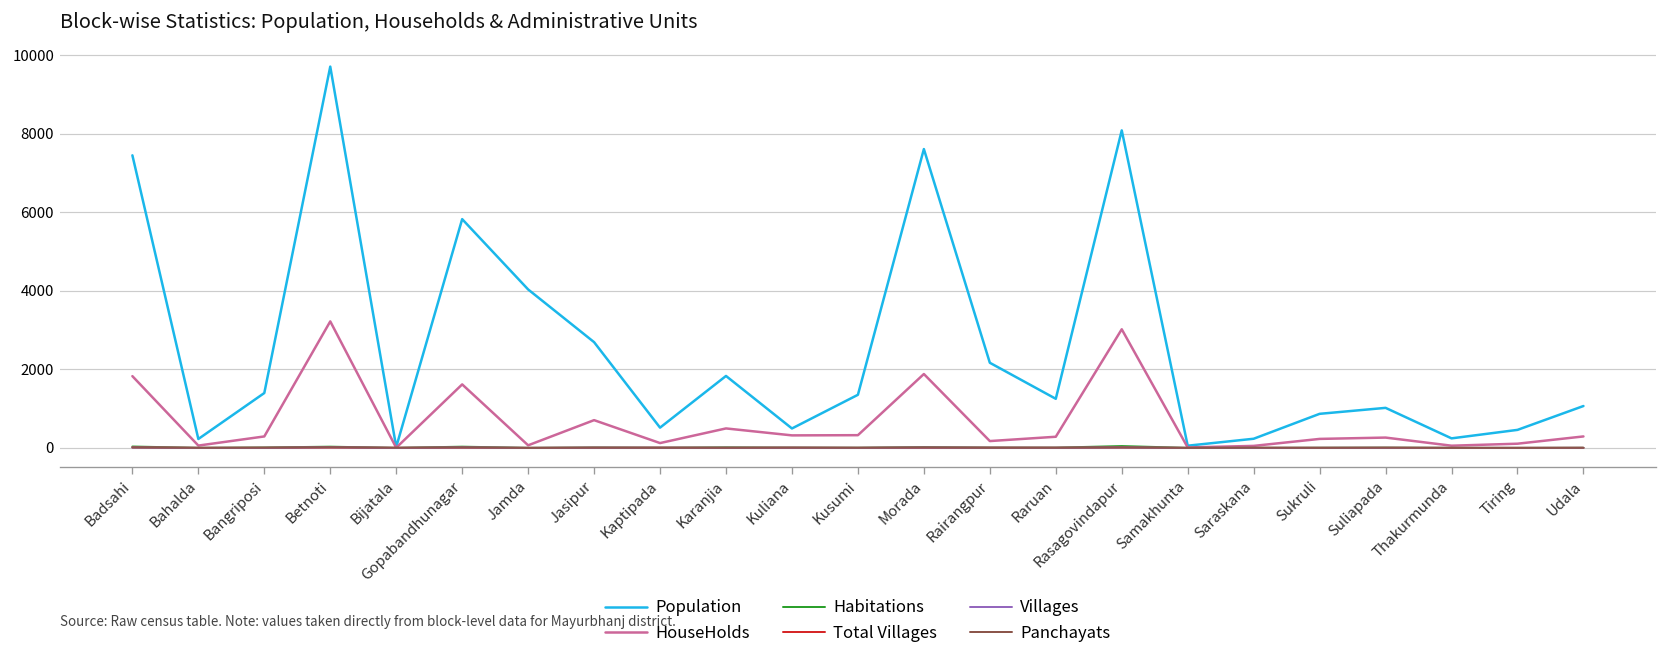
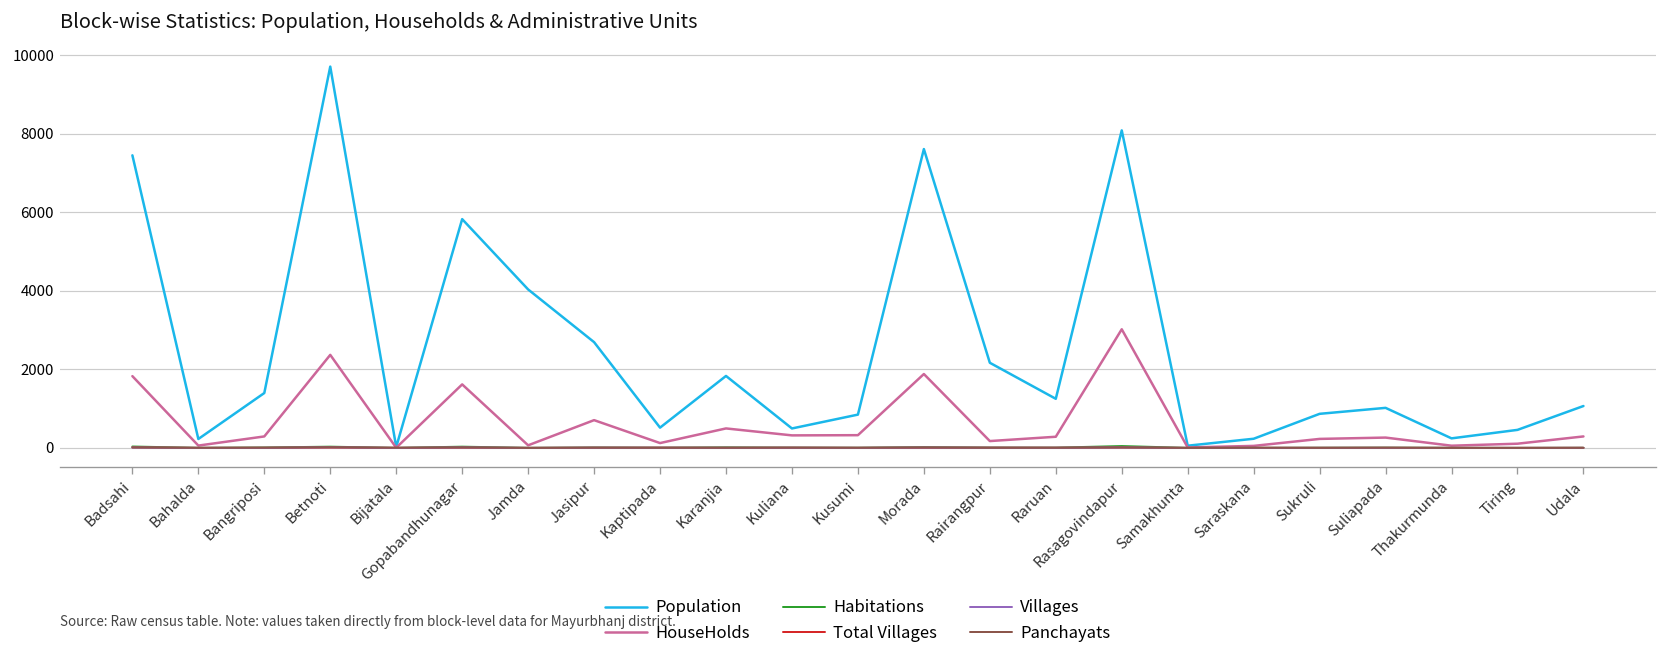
  {
    "Population": {
      "Badsahi": 7500,
      "Bahalda": 200,
      "Bangriposi": 1400,
      "Betnoti": 9700,
      "Gopabandhunagar": 5800,
      "Jamda": 4000,
      "Jasipur": 2700,
      "Kaptipada": 500,
      "Karanjia": 1800,
      "Kuliana": 500,
-     "Kusumi": 1400,
+     "Kusumi": 800,
      "Morada": 7600,
      "Rairangpur": 2200,
      "Raruan": 1300,
      "Rasagovindapur": 8100,
      "Saraskana": 200,
      "Sukruli": 900,
      "Suliapada": 1000,
      "Thakurmunda": 200,
      "Tiring": 500,
      "Udala": 1100
    },
    "HouseHolds": {
      "Badsahi": 1800,
      "Bangriposi": 300,
-     "Betnoti": 3200,
+     "Betnoti": 2400,
      "Gopabandhunagar": 1600,
      "Jasipur": 700,
      "Kaptipada": 100,
      "Karanjia": 500,
      "Kuliana": 300,
      "Kusumi": 300,
      "Morada": 1900,
      "Rairangpur": 200,
      "Raruan": 300,
      "Rasagovindapur": 3000,
      "Sukruli": 200,
      "Suliapada": 300,
      "Tiring": 100,
      "Udala": 300
    }
  }
